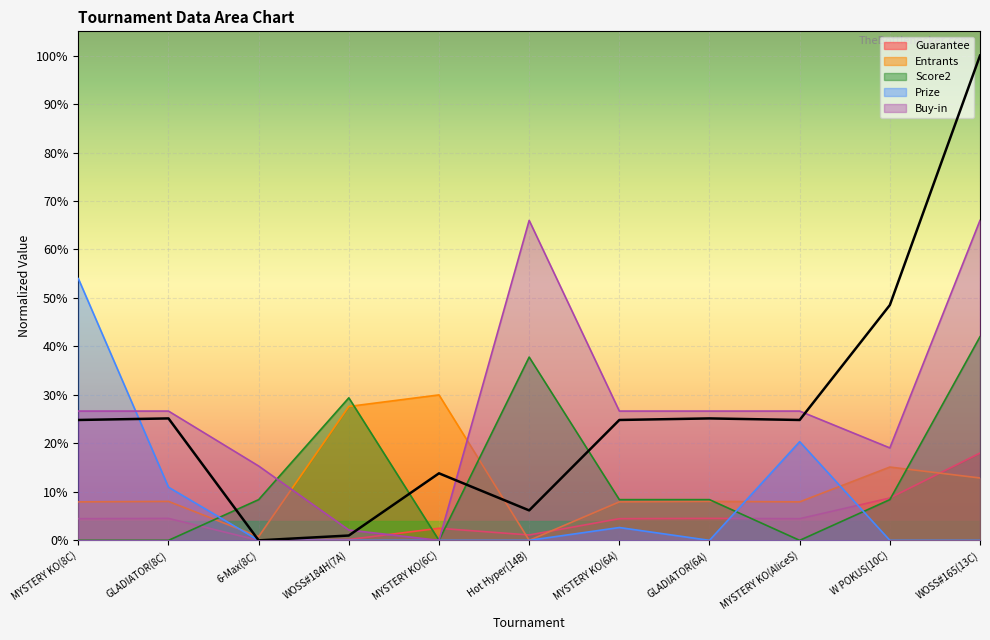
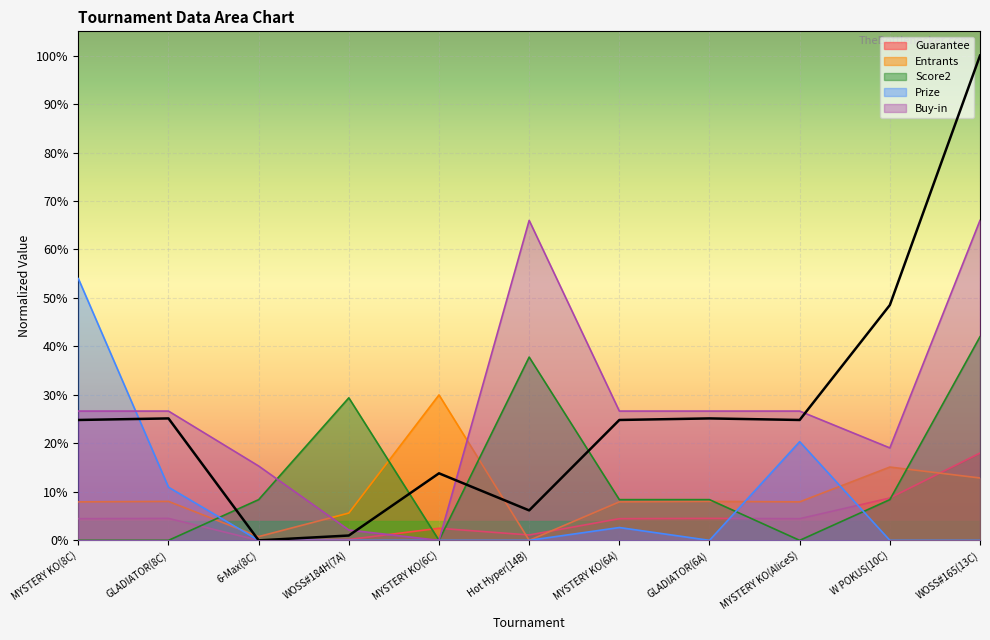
  {
    "Guarantee": {
      "MYSTERY KO(8C)": "4%",
      "GLADIATOR(8C)": "5%",
      "MYSTERY KO(6A)": "4%",
      "GLADIATOR(6A)": "5%",
      "MYSTERY KO(AliceS)": "4%",
      "WOSS#165(13C)": "18%"
    },
    "Entrants": {
      "MYSTERY KO(8C)": "8%",
      "GLADIATOR(8C)": "8%",
-     "WOSS#184H(7A)": "28%",
+     "WOSS#184H(7A)": "6%",
      "MYSTERY KO(6C)": "30%",
      "MYSTERY KO(AliceS)": "8%",
      "W POKUS(10C)": "15%",
      "WOSS#165(13C)": "13%"
    },
    "Score2": {
      "6-Max(8C)": "8%",
      "WOSS#184H(7A)": "29%",
      "Hot Hyper(14B)": "38%",
      "WOSS#165(13C)": "42%"
    },
    "Prize": {
      "MYSTERY KO(8C)": "54%",
      "GLADIATOR(8C)": "11%",
      "MYSTERY KO(AliceS)": "20%"
    },
    "Buy-in": {
      "MYSTERY KO(8C)": "27%",
      "GLADIATOR(8C)": "27%",
      "6-Max(8C)": "15%",
      "Hot Hyper(14B)": "66%",
      "MYSTERY KO(6A)": "27%",
      "GLADIATOR(6A)": "27%",
      "MYSTERY KO(AliceS)": "27%",
      "W POKUS(10C)": "19%",
      "WOSS#165(13C)": "66%"
    }
  }
